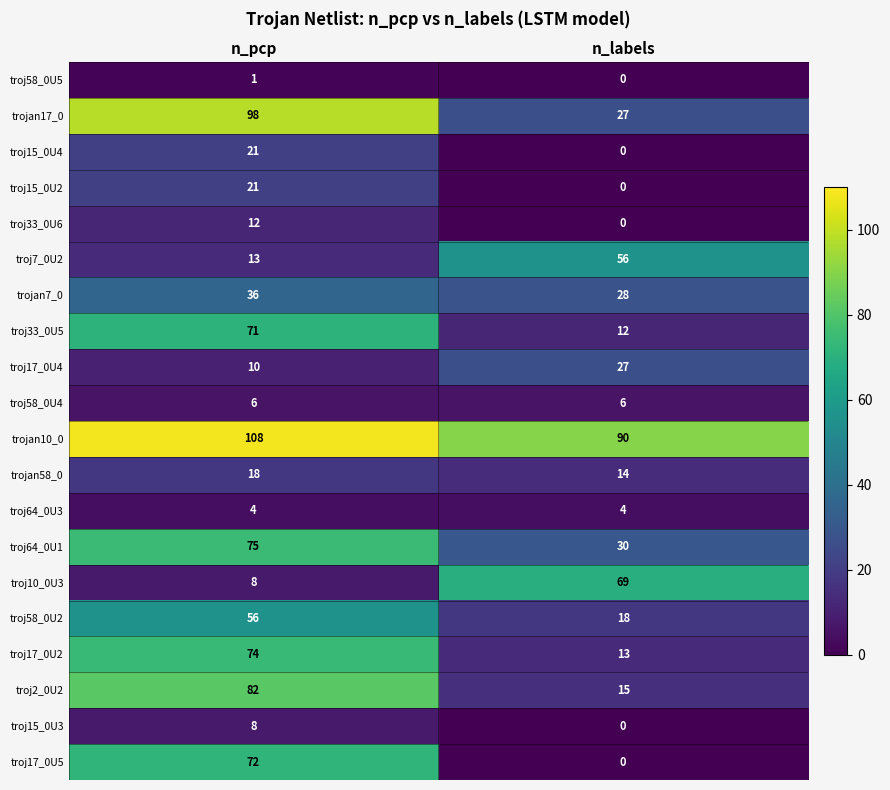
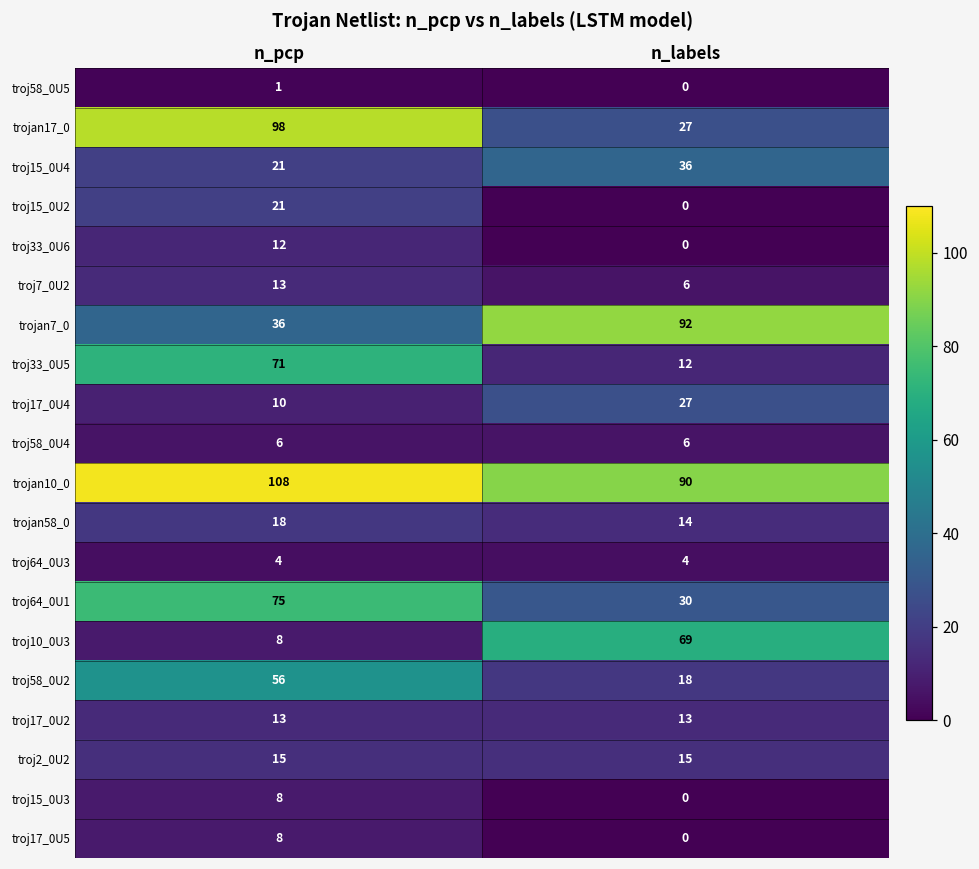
  {
    "troj58_0U5": {
      "n_pcp": 1,
      "n_labels": 0
    },
    "trojan17_0": {
      "n_pcp": 98,
      "n_labels": 27
    },
    "troj15_0U4": {
      "n_pcp": 21,
-     "n_labels": 0
+     "n_labels": 36
    },
    "troj15_0U2": {
      "n_pcp": 21,
      "n_labels": 0
    },
    "troj33_0U6": {
      "n_pcp": 12,
      "n_labels": 0
    },
    "troj7_0U2": {
      "n_pcp": 13,
-     "n_labels": 56
+     "n_labels": 6
    },
    "trojan7_0": {
      "n_pcp": 36,
-     "n_labels": 28
+     "n_labels": 92
    },
    "troj33_0U5": {
      "n_pcp": 71,
      "n_labels": 12
    },
    "troj17_0U4": {
      "n_pcp": 10,
      "n_labels": 27
    },
    "troj58_0U4": {
      "n_pcp": 6,
      "n_labels": 6
    },
    "trojan10_0": {
      "n_pcp": 108,
      "n_labels": 90
    },
    "trojan58_0": {
      "n_pcp": 18,
      "n_labels": 14
    },
    "troj64_0U3": {
      "n_pcp": 4,
      "n_labels": 4
    },
    "troj64_0U1": {
      "n_pcp": 75,
      "n_labels": 30
    },
    "troj10_0U3": {
      "n_pcp": 8,
      "n_labels": 69
    },
    "troj58_0U2": {
      "n_pcp": 56,
      "n_labels": 18
    },
    "troj17_0U2": {
-     "n_pcp": 74,
+     "n_pcp": 13,
      "n_labels": 13
    },
    "troj2_0U2": {
-     "n_pcp": 82,
+     "n_pcp": 15,
      "n_labels": 15
    },
    "troj15_0U3": {
      "n_pcp": 8,
      "n_labels": 0
    },
    "troj17_0U5": {
-     "n_pcp": 72,
+     "n_pcp": 8,
      "n_labels": 0
    }
  }
